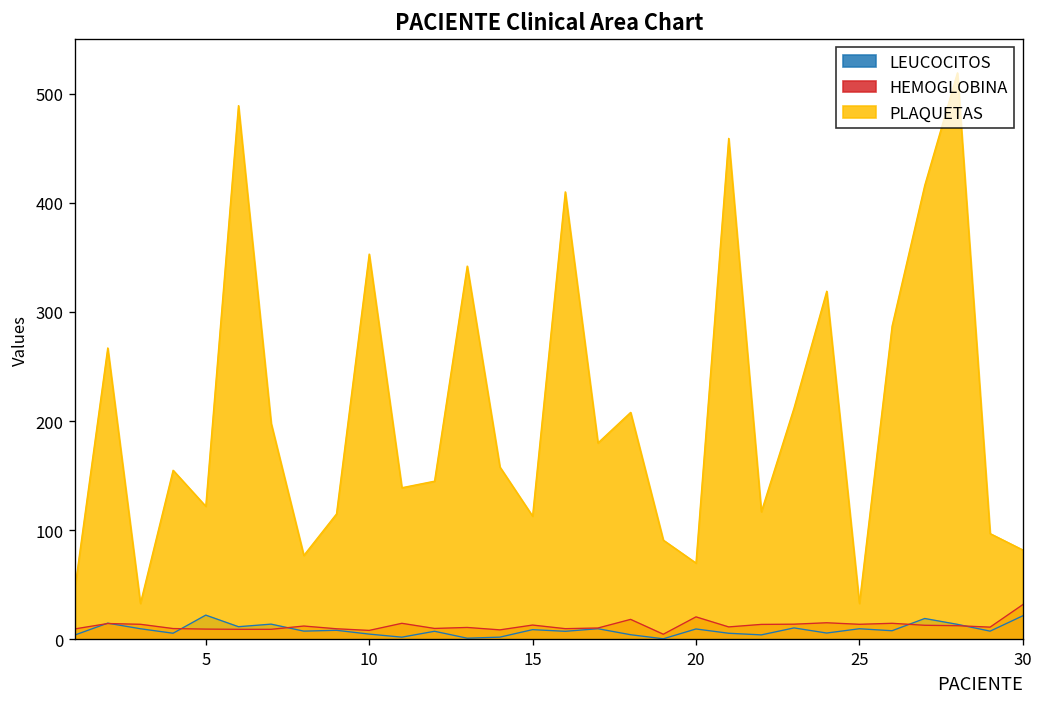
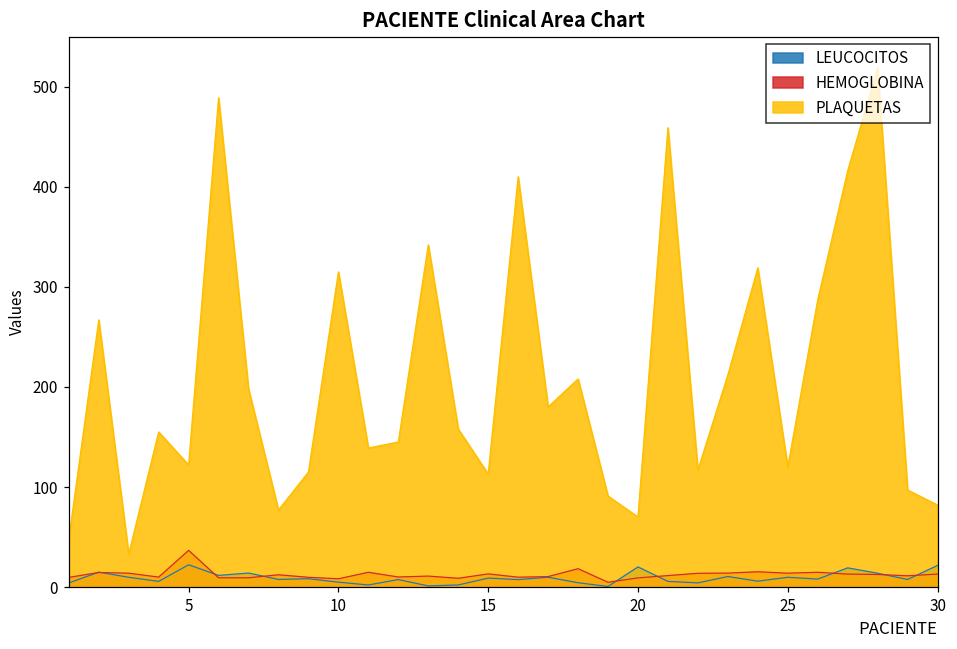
  {
    "LEUCOCITOS": {
      "5": 20,
      "10": 0,
      "15": 10,
-     "20": 10,
+     "20": 20,
      "25": 10,
      "30": 20
    },
    "HEMOGLOBINA": {
-     "5": 10,
+     "5": 40,
      "10": 10,
      "15": 10,
-     "20": 20,
+     "20": 10,
      "25": 10,
-     "30": 30
+     "30": 10
    },
    "PLAQUETAS": {
      "5": 120,
-     "10": 350,
+     "10": 320,
      "15": 110,
      "20": 70,
-     "25": 30,
+     "25": 120,
      "30": 80
    }
  }
